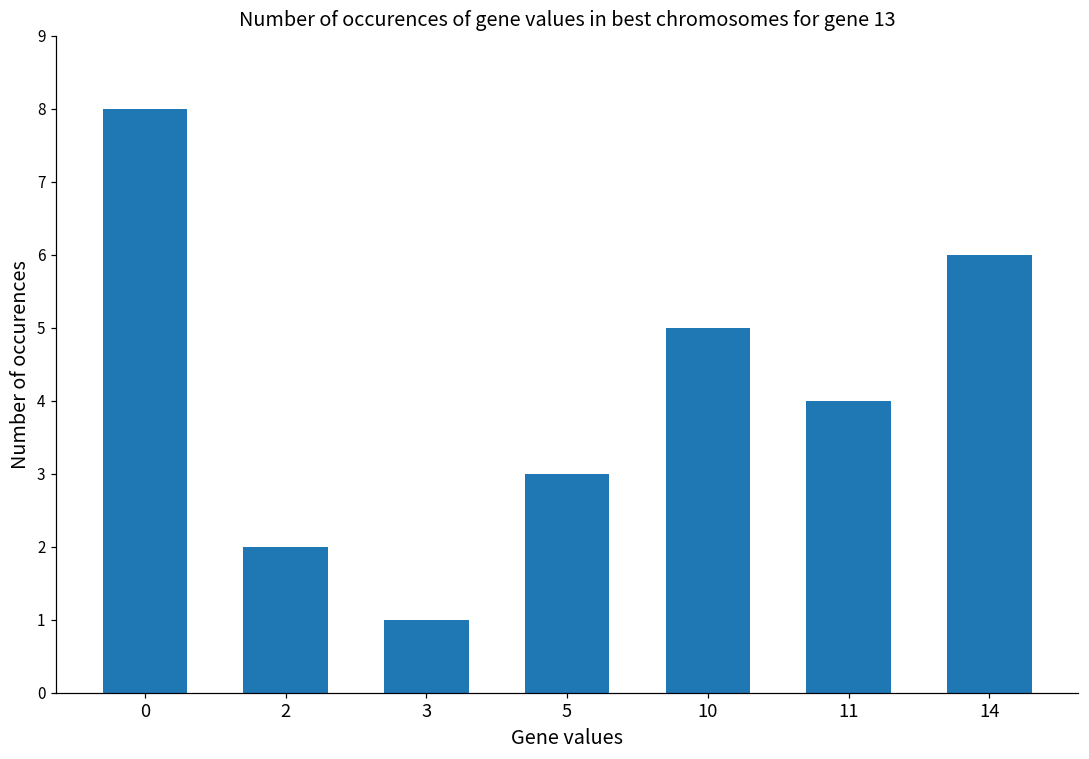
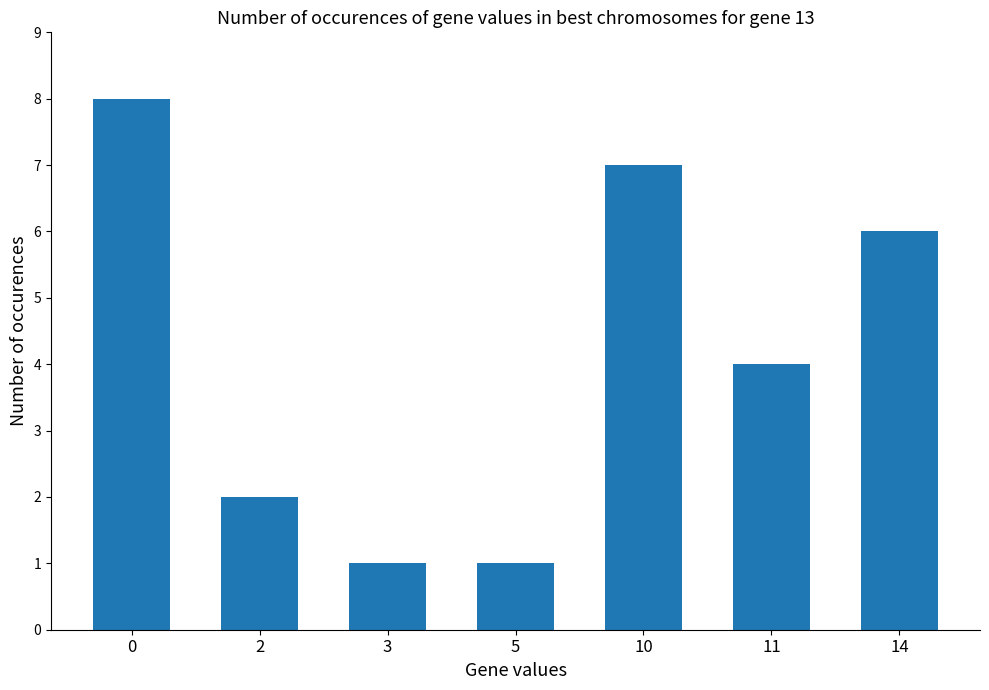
  {
    "0": 8,
    "2": 2,
    "3": 1,
-   "5": 3,
-   "10": 5,
+   "5": 1,
+   "10": 7,
    "11": 4,
    "14": 6
  }
